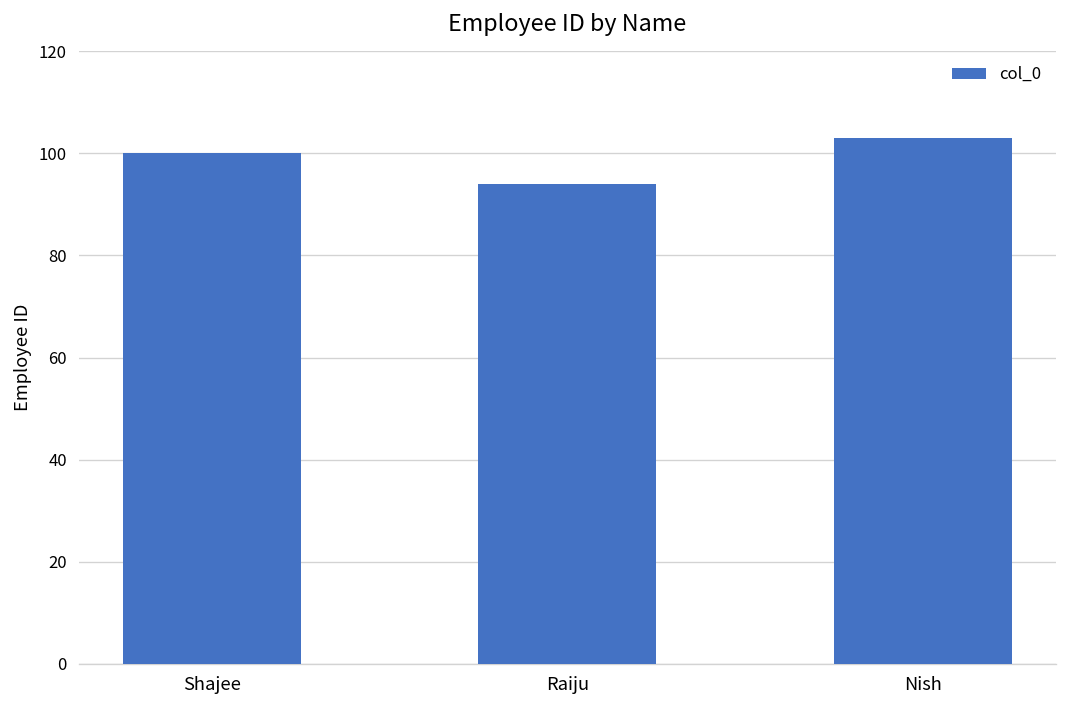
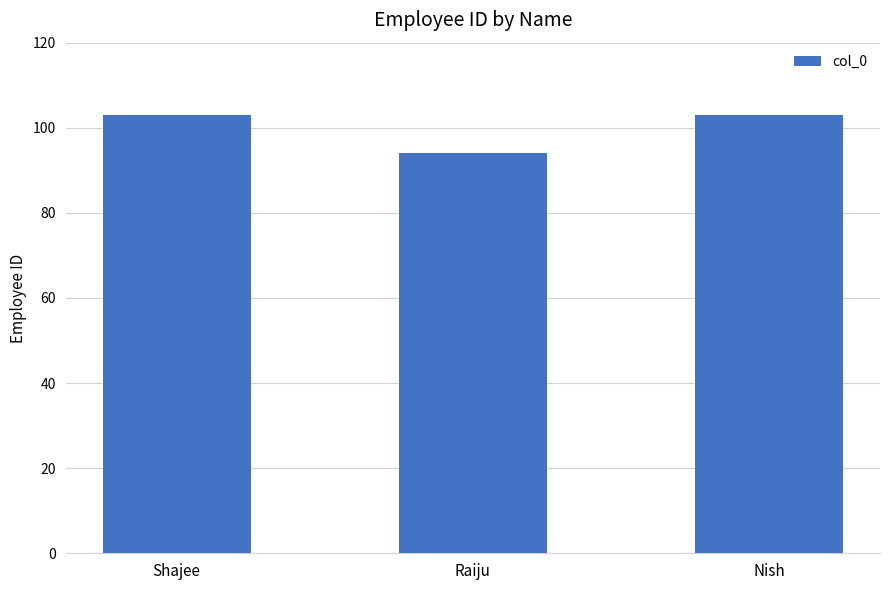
  {
-   "Shajee": 100,
+   "Shajee": 103,
    "Raiju": 94,
    "Nish": 103
  }
